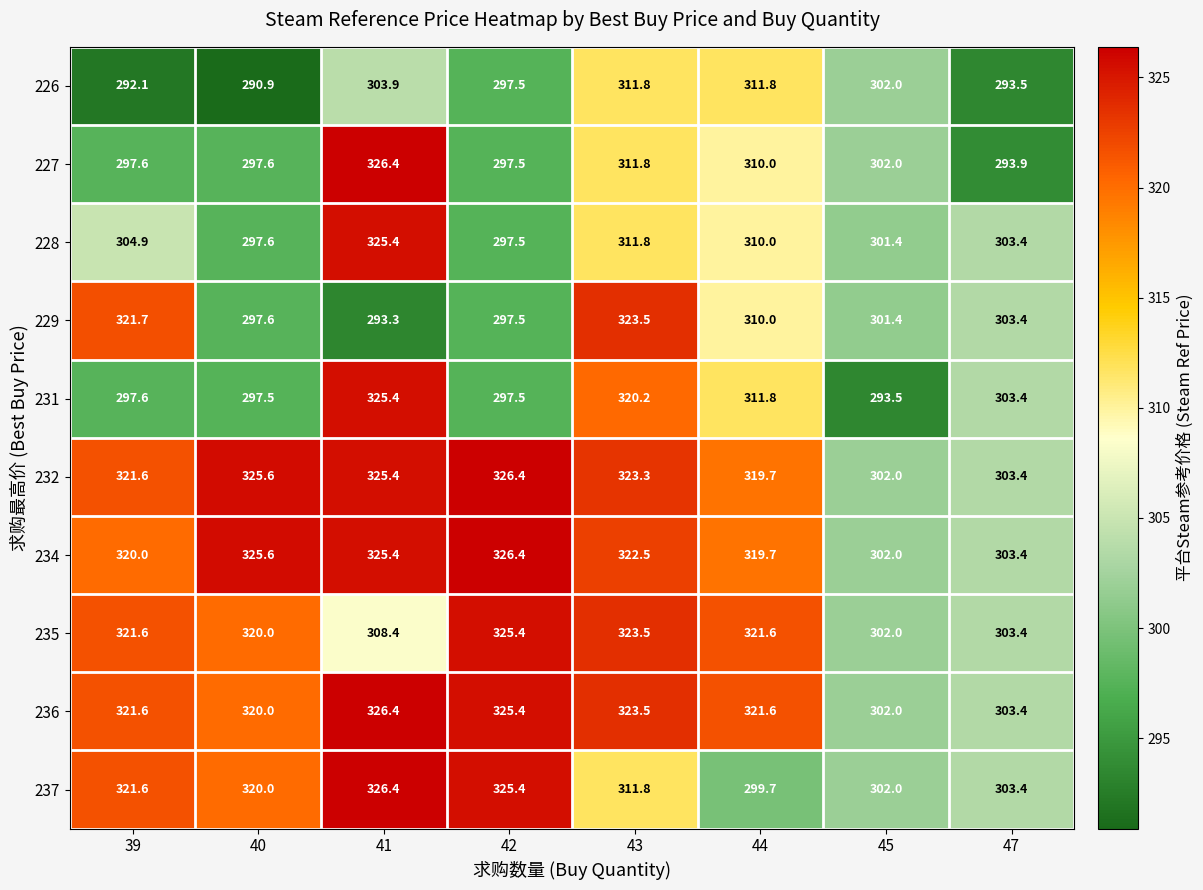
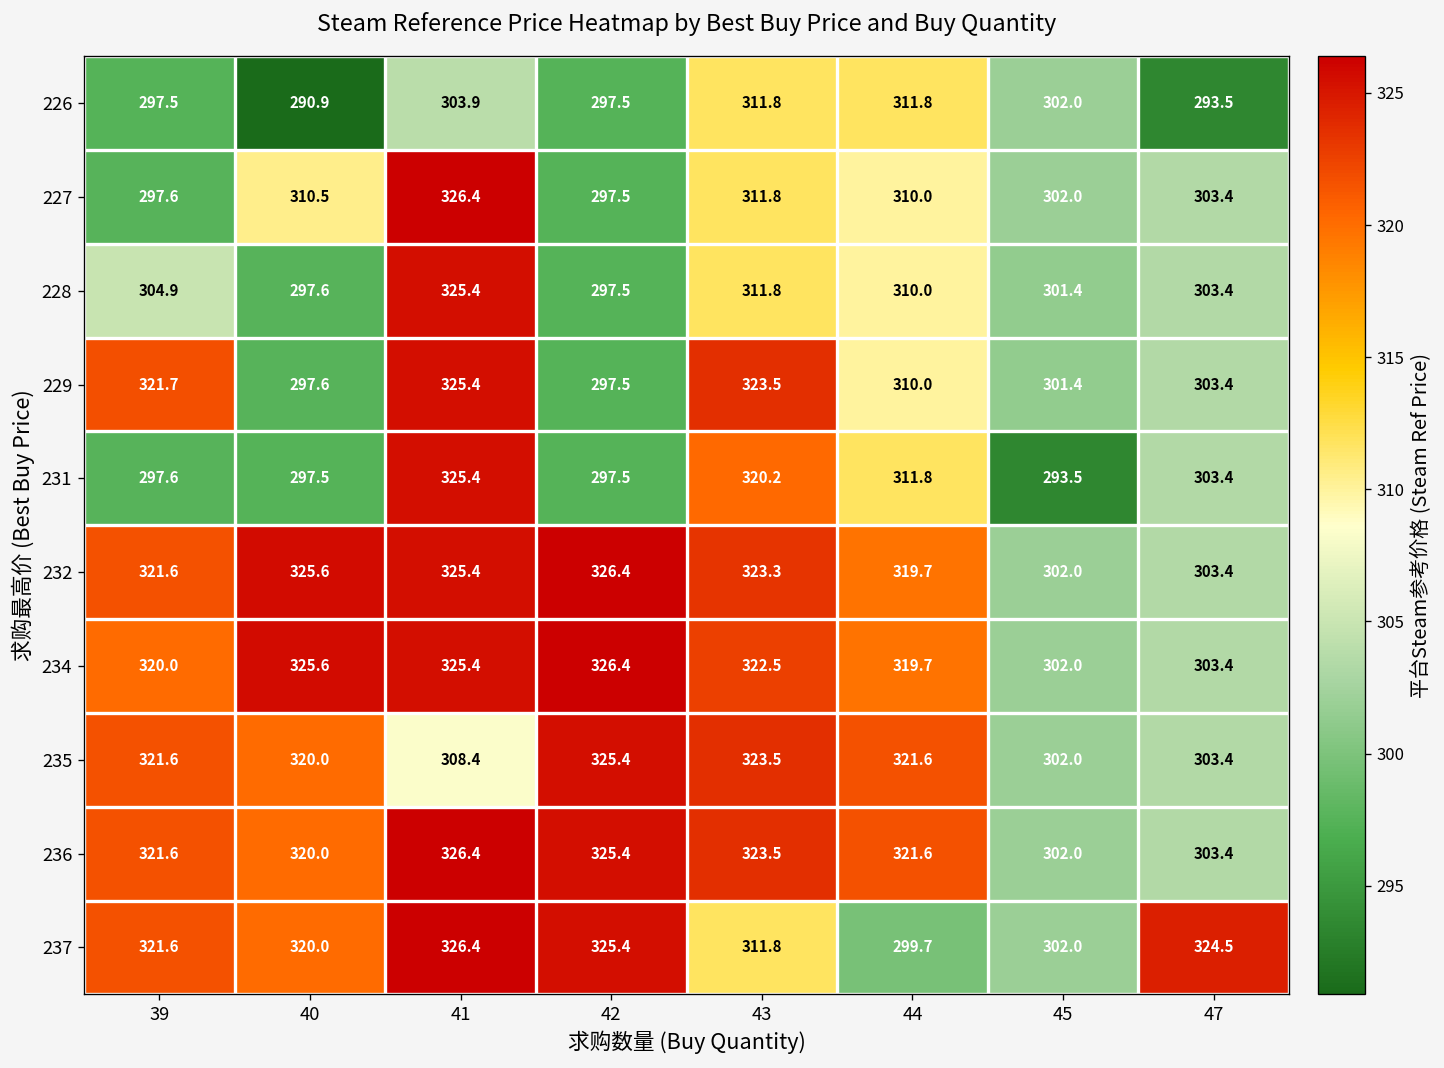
  {
    "226": {
-     "39": 292.1,
+     "39": 297.5,
      "40": 290.9,
      "41": 303.9,
      "42": 297.5,
      "43": 311.8,
      "44": 311.8,
      "45": 302.0,
      "47": 293.5
    },
    "227": {
      "39": 297.6,
-     "40": 297.6,
+     "40": 310.5,
      "41": 326.4,
      "42": 297.5,
      "43": 311.8,
      "44": 310.0,
      "45": 302.0,
-     "47": 293.9
+     "47": 303.4
    },
    "228": {
      "39": 304.9,
      "40": 297.6,
      "41": 325.4,
      "42": 297.5,
      "43": 311.8,
      "44": 310.0,
      "45": 301.4,
      "47": 303.4
    },
    "229": {
      "39": 321.7,
      "40": 297.6,
-     "41": 293.3,
+     "41": 325.4,
      "42": 297.5,
      "43": 323.5,
      "44": 310.0,
      "45": 301.4,
      "47": 303.4
    },
    "231": {
      "39": 297.6,
      "40": 297.5,
      "41": 325.4,
      "42": 297.5,
      "43": 320.2,
      "44": 311.8,
      "45": 293.5,
      "47": 303.4
    },
    "232": {
      "39": 321.6,
      "40": 325.6,
      "41": 325.4,
      "42": 326.4,
      "43": 323.3,
      "44": 319.7,
      "45": 302.0,
      "47": 303.4
    },
    "234": {
      "39": 320.0,
      "40": 325.6,
      "41": 325.4,
      "42": 326.4,
      "43": 322.5,
      "44": 319.7,
      "45": 302.0,
      "47": 303.4
    },
    "235": {
      "39": 321.6,
      "40": 320.0,
      "41": 308.4,
      "42": 325.4,
      "43": 323.5,
      "44": 321.6,
      "45": 302.0,
      "47": 303.4
    },
    "236": {
      "39": 321.6,
      "40": 320.0,
      "41": 326.4,
      "42": 325.4,
      "43": 323.5,
      "44": 321.6,
      "45": 302.0,
      "47": 303.4
    },
    "237": {
      "39": 321.6,
      "40": 320.0,
      "41": 326.4,
      "42": 325.4,
      "43": 311.8,
      "44": 299.7,
      "45": 302.0,
-     "47": 303.4
+     "47": 324.5
    }
  }
